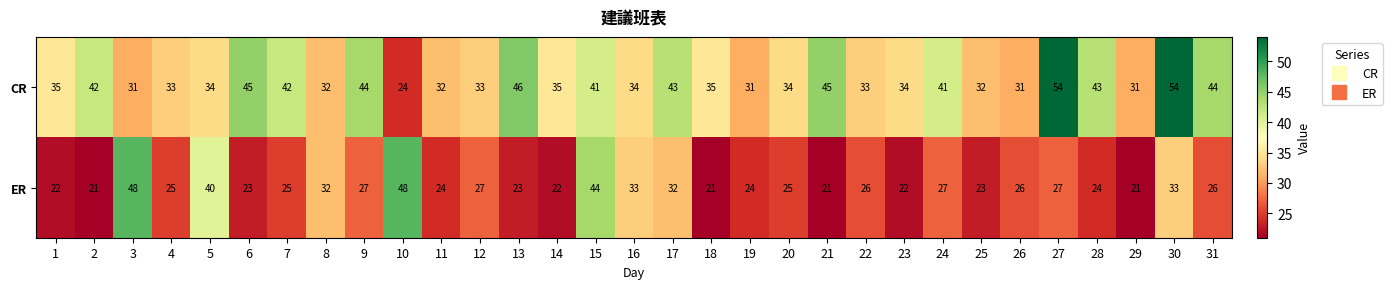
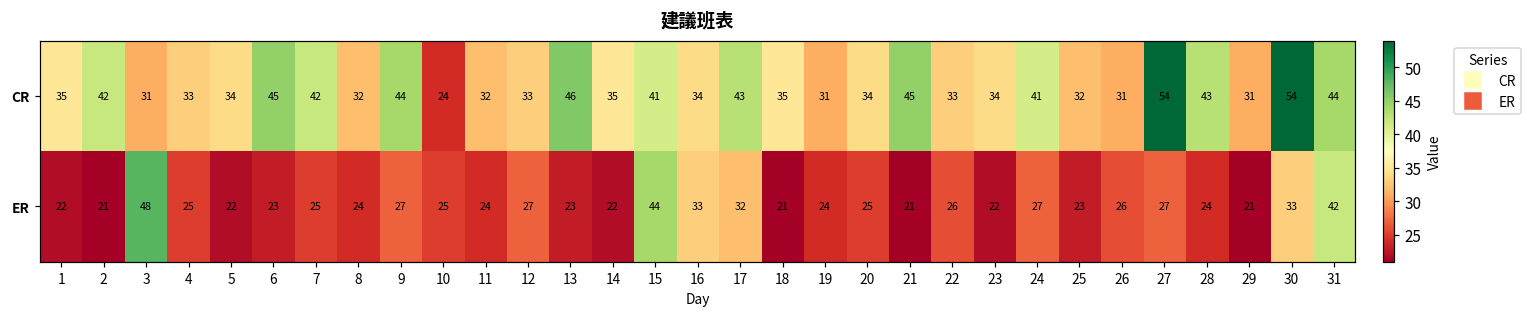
  {
    "CR": {
      "1": 35,
      "2": 42,
      "3": 31,
      "4": 33,
      "5": 34,
      "6": 45,
      "7": 42,
      "8": 32,
      "9": 44,
      "10": 24,
      "11": 32,
      "12": 33,
      "13": 46,
      "14": 35,
      "15": 41,
      "16": 34,
      "17": 43,
      "18": 35,
      "19": 31,
      "20": 34,
      "21": 45,
      "22": 33,
      "23": 34,
      "24": 41,
      "25": 32,
      "26": 31,
      "27": 54,
      "28": 43,
      "29": 31,
      "30": 54,
      "31": 44
    },
    "ER": {
      "1": 22,
      "2": 21,
      "3": 48,
      "4": 25,
-     "5": 40,
+     "5": 22,
      "6": 23,
      "7": 25,
-     "8": 32,
+     "8": 24,
      "9": 27,
-     "10": 48,
+     "10": 25,
      "11": 24,
      "12": 27,
      "13": 23,
      "14": 22,
      "15": 44,
      "16": 33,
      "17": 32,
      "18": 21,
      "19": 24,
      "20": 25,
      "21": 21,
      "22": 26,
      "23": 22,
      "24": 27,
      "25": 23,
      "26": 26,
      "27": 27,
      "28": 24,
      "29": 21,
      "30": 33,
-     "31": 26
+     "31": 42
    }
  }
